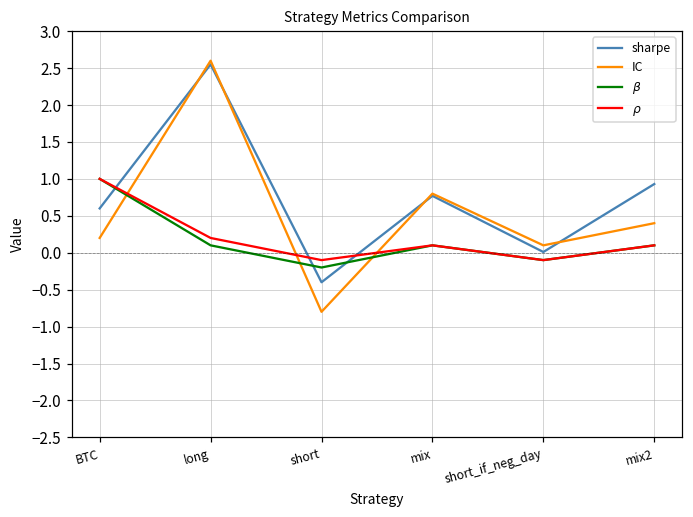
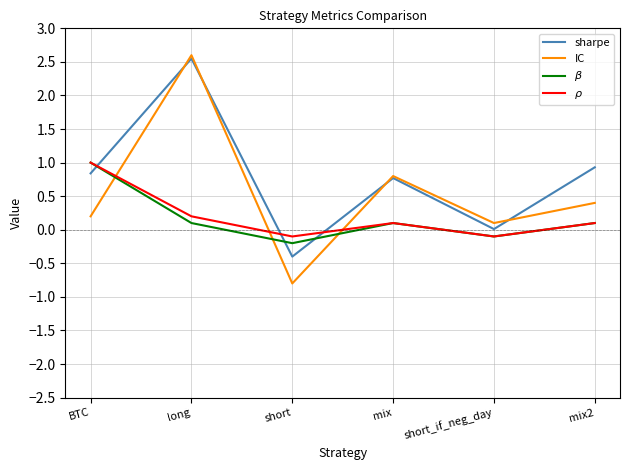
  {
    "sharpe": {
-     "BTC": 0.6,
+     "BTC": 0.8,
      "long": 2.6,
      "short": -0.4,
      "short_if_neg_day": 0.0,
      "mix2": 0.9
    },
    "IC": {
      "BTC": 0.2,
      "long": 2.6,
      "short": -0.8,
      "short_if_neg_day": 0.1,
      "mix2": 0.4
    }
  }
